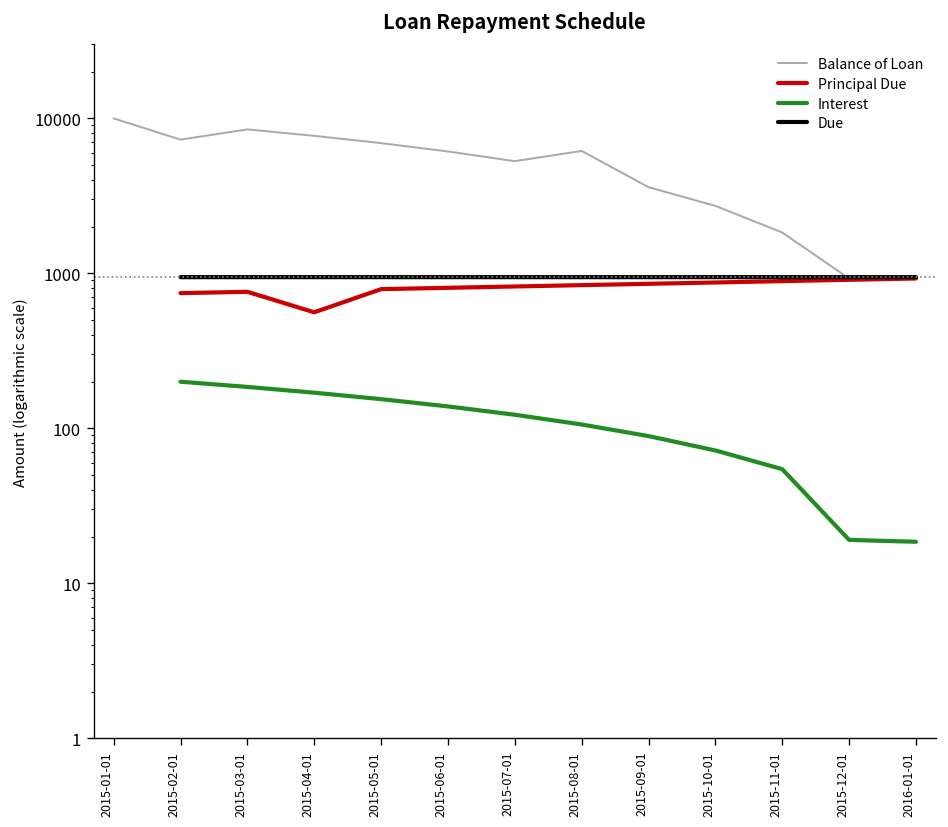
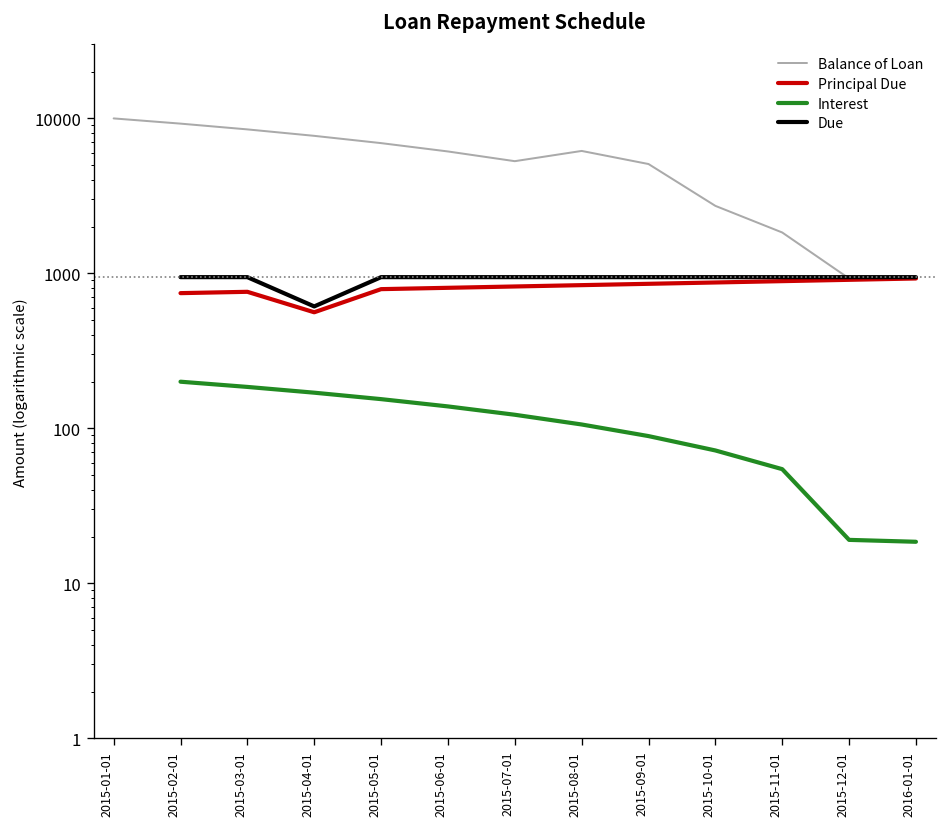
  {
    "Balance of Loan": {
      "2015-01-01": 10000,
-     "2015-02-01": 7000,
+     "2015-02-01": 9000,
      "2015-03-01": 8000,
      "2015-04-01": 8000,
      "2015-05-01": 7000,
      "2015-06-01": 6000,
      "2015-07-01": 5300,
      "2015-08-01": 6000,
-     "2015-09-01": 3600,
+     "2015-09-01": 5100,
      "2015-10-01": 2700,
      "2015-11-01": 1800
    },
    "Principal Due": {
      "2015-02-01": 700,
      "2015-03-01": 800,
      "2015-04-01": 600,
      "2015-05-01": 800,
      "2015-06-01": 800,
      "2015-07-01": 800,
      "2015-08-01": 800,
      "2015-09-01": 900,
      "2015-10-01": 900,
      "2015-11-01": 900
    },
    "Interest": {
      "2015-02-01": 200,
      "2015-03-01": 190,
      "2015-04-01": 170,
      "2015-05-01": 150,
      "2015-06-01": 140,
      "2015-07-01": 120,
      "2015-08-01": 110,
      "2015-09-01": 90,
      "2015-10-01": 70,
      "2015-11-01": 55,
      "2015-12-01": 19,
      "2016-01-01": 19
    },
    "Due": {
      "2015-02-01": 900,
      "2015-03-01": 900,
-     "2015-04-01": 900,
+     "2015-04-01": 600,
      "2015-05-01": 900,
      "2015-06-01": 900,
      "2015-07-01": 900,
      "2015-08-01": 900,
      "2015-09-01": 900,
      "2015-10-01": 900,
      "2015-11-01": 900
    }
  }
